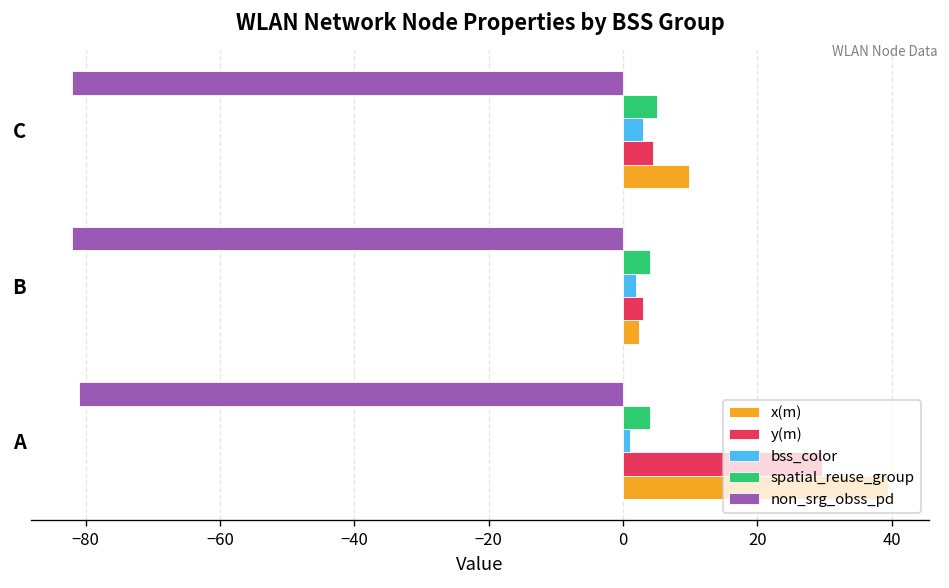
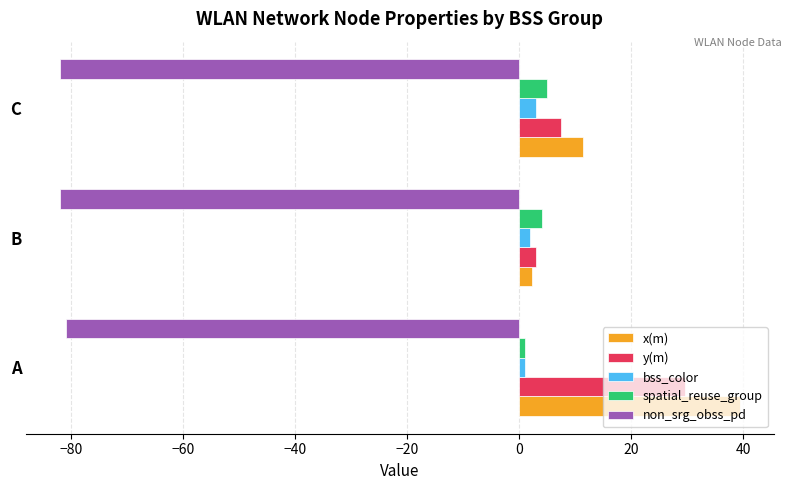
  {
    "x(m)": {
-     "C": 10,
+     "C": 11,
      "B": 2
    },
    "y(m)": {
-     "C": 4,
+     "C": 7,
      "B": 3
    },
    "bss_color": {
      "C": 3,
      "B": 2,
      "A": 1
    },
    "spatial_reuse_group": {
      "C": 5,
      "B": 4,
-     "A": 4
+     "A": 1
    },
    "non_srg_obss_pd": {
      "C": -82,
      "B": -82,
      "A": -81
    }
  }
